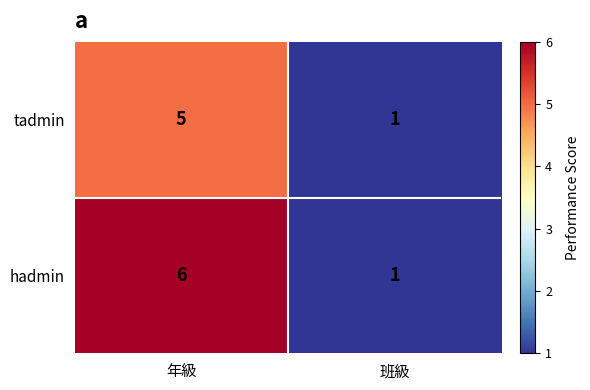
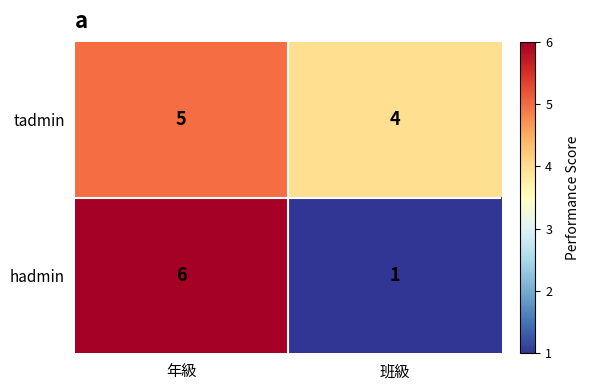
  {
    "tadmin": {
      "年級": 5,
-     "班級": 1
+     "班級": 4
    },
    "hadmin": {
      "年級": 6,
      "班級": 1
    }
  }
